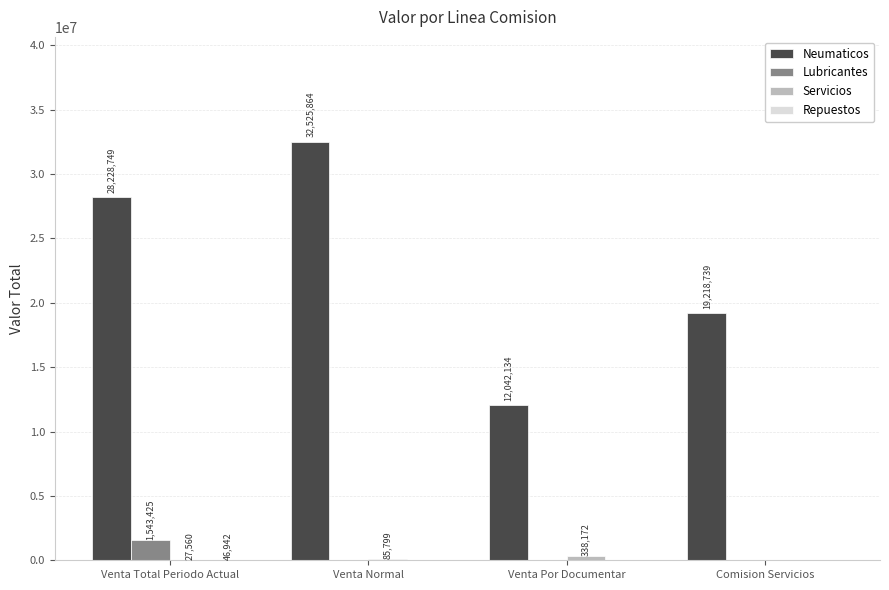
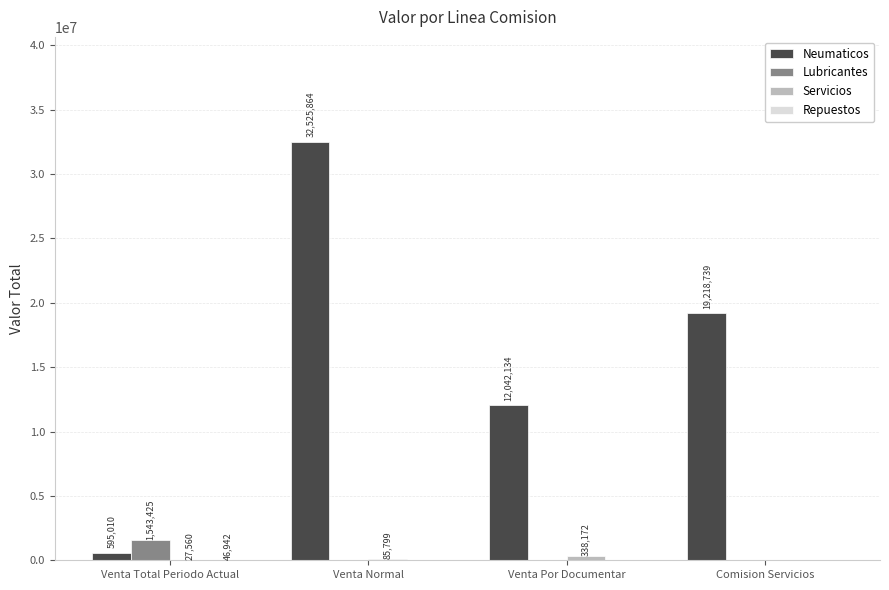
  {
    "Neumaticos": {
-     "Venta Total Periodo Actual": "28,228,749",
+     "Venta Total Periodo Actual": "595,010",
      "Venta Normal": "32,525,864",
      "Venta Por Documentar": "12,042,134",
      "Comision Servicios": "19,218,739"
    },
    "Lubricantes": {
      "Venta Total Periodo Actual": "1,543,425"
    }
  }
